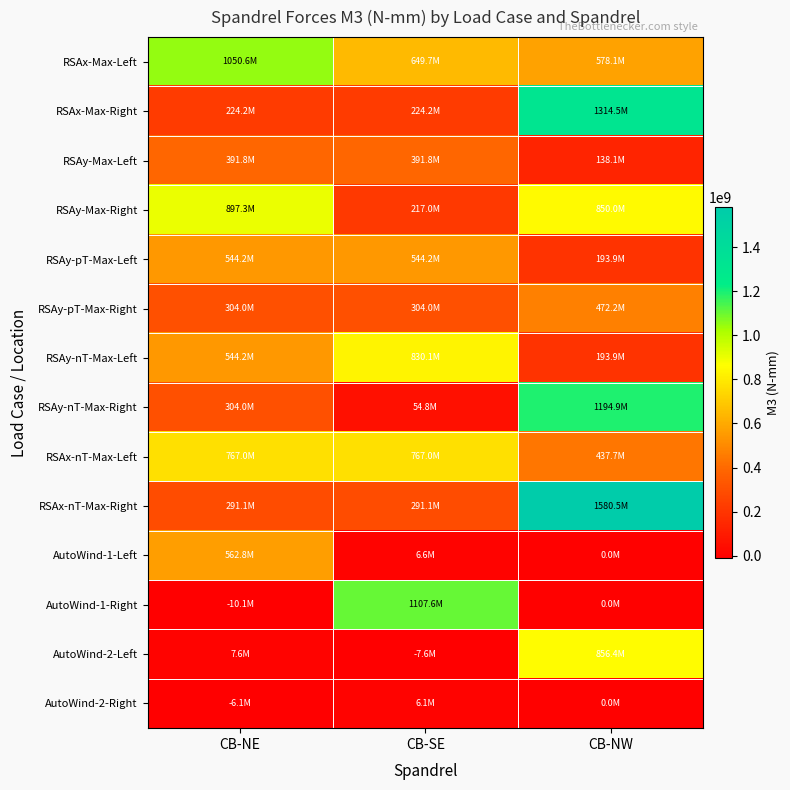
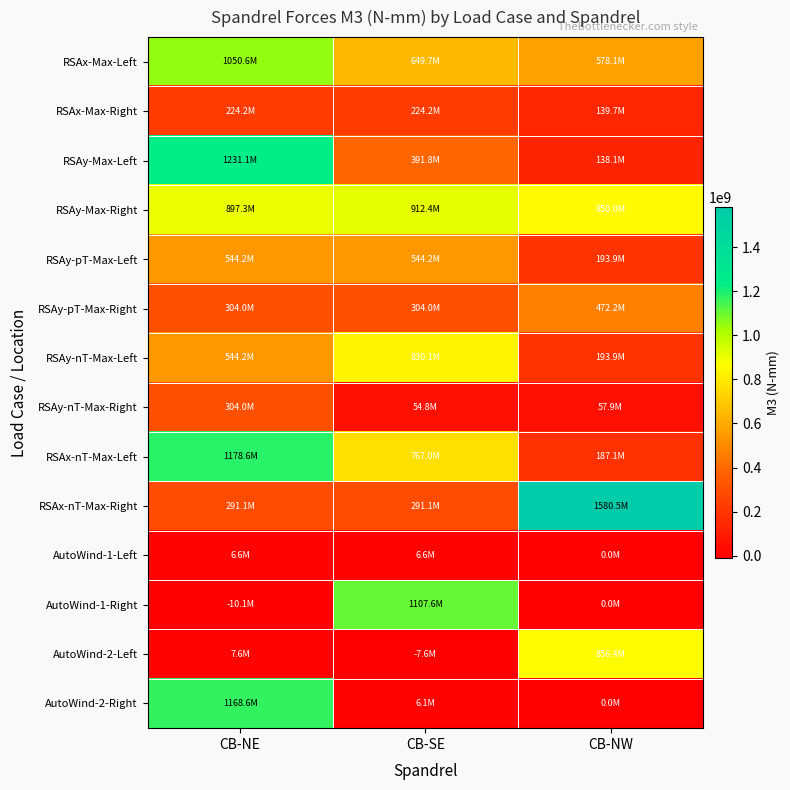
  {
    "RSAx-Max-Left": {
      "CB-NE": "1050.6M",
      "CB-SE": "649.7M",
      "CB-NW": "578.1M"
    },
    "RSAx-Max-Right": {
      "CB-NE": "224.2M",
      "CB-SE": "224.2M",
-     "CB-NW": "1314.5M"
+     "CB-NW": "139.7M"
    },
    "RSAy-Max-Left": {
-     "CB-NE": "391.8M",
+     "CB-NE": "1231.1M",
      "CB-SE": "391.8M",
      "CB-NW": "138.1M"
    },
    "RSAy-Max-Right": {
      "CB-NE": "897.3M",
-     "CB-SE": "217.0M",
+     "CB-SE": "912.4M",
      "CB-NW": "850.0M"
    },
    "RSAy-pT-Max-Left": {
      "CB-NE": "544.2M",
      "CB-SE": "544.2M",
      "CB-NW": "193.9M"
    },
    "RSAy-pT-Max-Right": {
      "CB-NE": "304.0M",
      "CB-SE": "304.0M",
      "CB-NW": "472.2M"
    },
    "RSAy-nT-Max-Left": {
      "CB-NE": "544.2M",
      "CB-SE": "830.1M",
      "CB-NW": "193.9M"
    },
    "RSAy-nT-Max-Right": {
      "CB-NE": "304.0M",
      "CB-SE": "54.8M",
-     "CB-NW": "1194.9M"
+     "CB-NW": "57.9M"
    },
    "RSAx-nT-Max-Left": {
-     "CB-NE": "767.0M",
+     "CB-NE": "1178.6M",
      "CB-SE": "767.0M",
-     "CB-NW": "437.7M"
+     "CB-NW": "187.1M"
    },
    "RSAx-nT-Max-Right": {
      "CB-NE": "291.1M",
      "CB-SE": "291.1M",
      "CB-NW": "1580.5M"
    },
    "AutoWind-1-Left": {
-     "CB-NE": "562.8M",
+     "CB-NE": "6.6M",
      "CB-SE": "6.6M",
      "CB-NW": "0.0M"
    },
    "AutoWind-1-Right": {
      "CB-NE": "-10.1M",
      "CB-SE": "1107.6M",
      "CB-NW": "0.0M"
    },
    "AutoWind-2-Left": {
      "CB-NE": "7.6M",
      "CB-SE": "-7.6M",
      "CB-NW": "856.4M"
    },
    "AutoWind-2-Right": {
-     "CB-NE": "-6.1M",
+     "CB-NE": "1168.6M",
      "CB-SE": "6.1M",
      "CB-NW": "0.0M"
    }
  }
